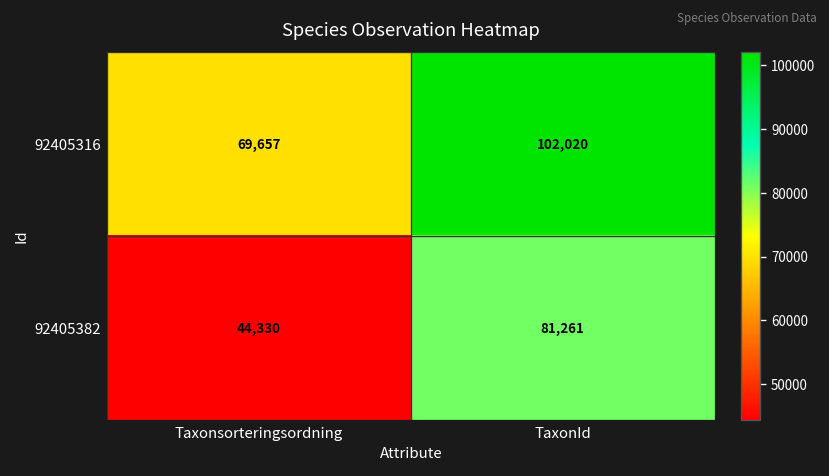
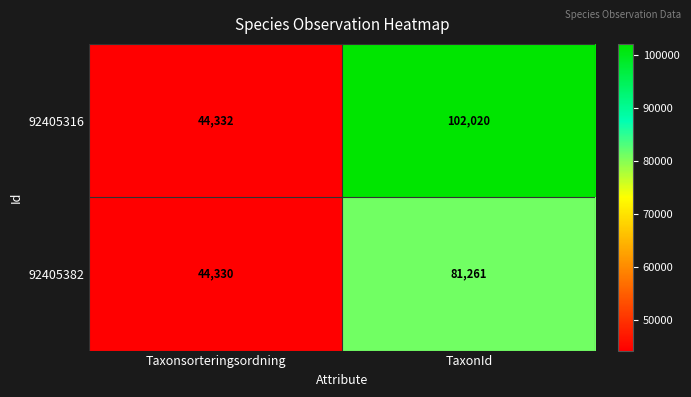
  {
    "92405316": {
-     "Taxonsorteringsordning": "69,657",
+     "Taxonsorteringsordning": "44,332",
      "TaxonId": "102,020"
    },
    "92405382": {
      "Taxonsorteringsordning": "44,330",
      "TaxonId": "81,261"
    }
  }
